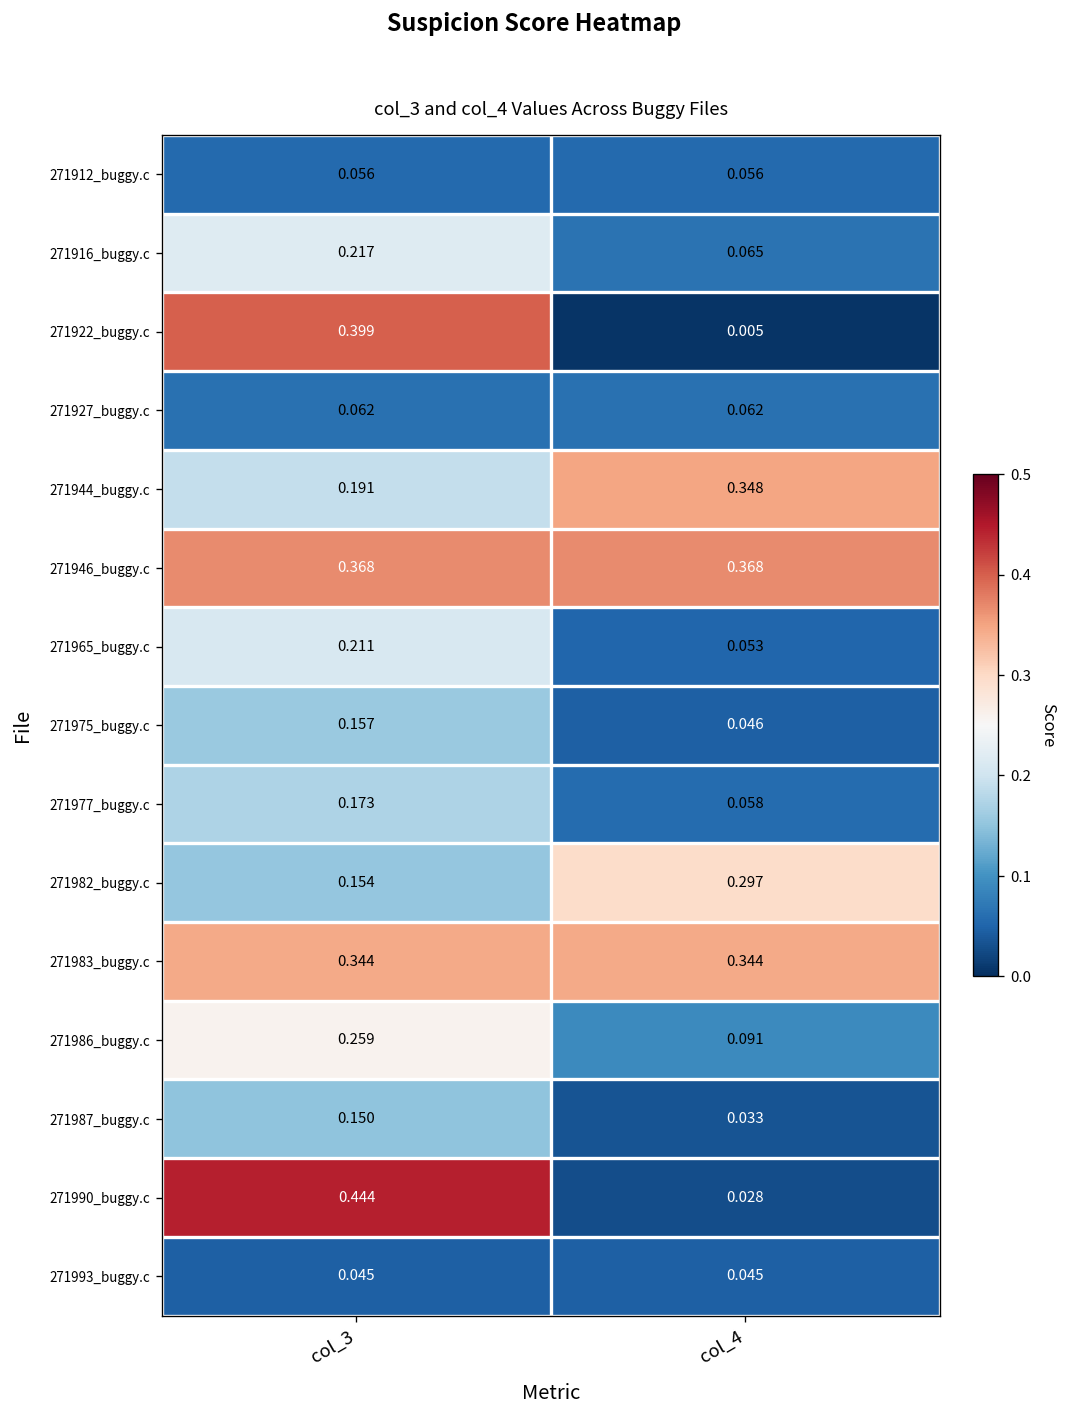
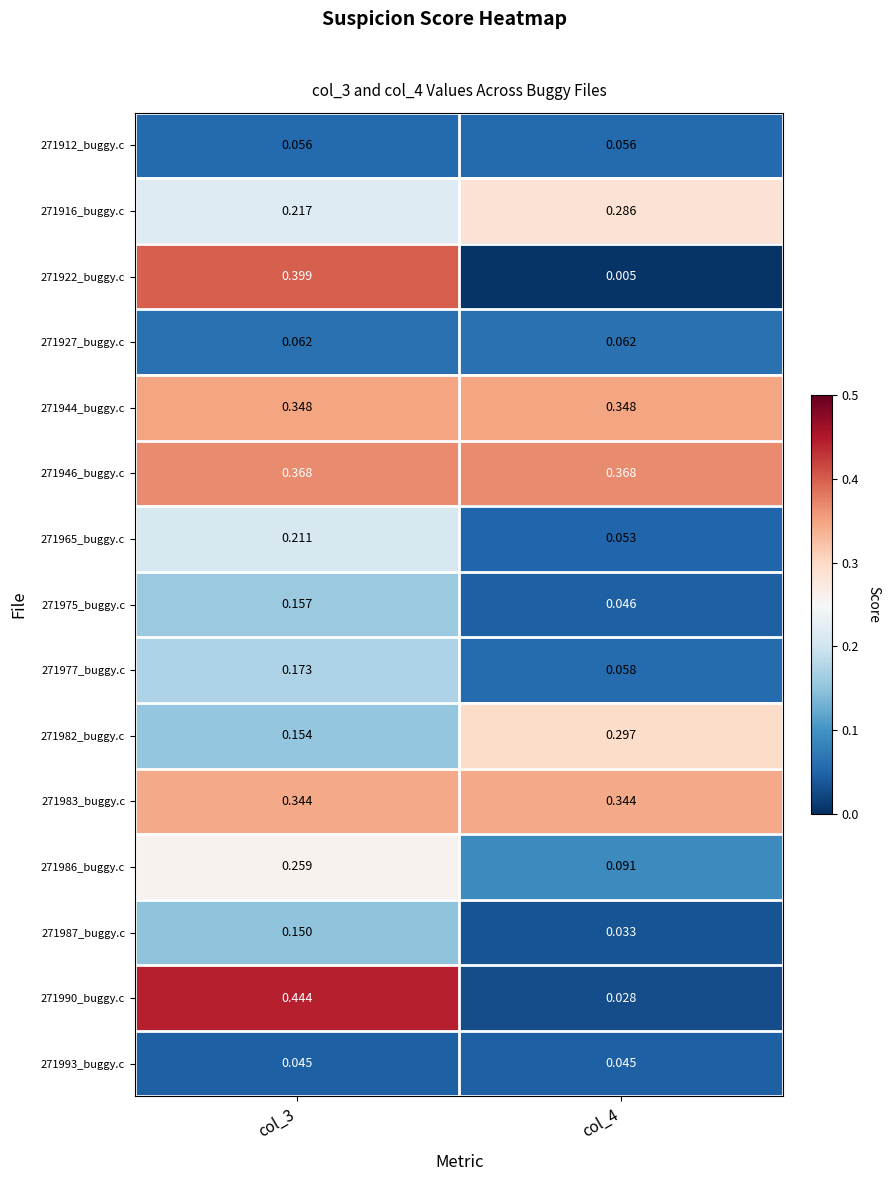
  {
    "271912_buggy.c": {
      "col_3": 0.056,
      "col_4": 0.056
    },
    "271916_buggy.c": {
      "col_3": 0.217,
-     "col_4": 0.065
+     "col_4": 0.286
    },
    "271922_buggy.c": {
      "col_3": 0.399,
      "col_4": 0.005
    },
    "271927_buggy.c": {
      "col_3": 0.062,
      "col_4": 0.062
    },
    "271944_buggy.c": {
-     "col_3": 0.191,
+     "col_3": 0.348,
      "col_4": 0.348
    },
    "271946_buggy.c": {
      "col_3": 0.368,
      "col_4": 0.368
    },
    "271965_buggy.c": {
      "col_3": 0.211,
      "col_4": 0.053
    },
    "271975_buggy.c": {
      "col_3": 0.157,
      "col_4": 0.046
    },
    "271977_buggy.c": {
      "col_3": 0.173,
      "col_4": 0.058
    },
    "271982_buggy.c": {
      "col_3": 0.154,
      "col_4": 0.297
    },
    "271983_buggy.c": {
      "col_3": 0.344,
      "col_4": 0.344
    },
    "271986_buggy.c": {
      "col_3": 0.259,
      "col_4": 0.091
    },
    "271987_buggy.c": {
      "col_3": 0.150,
      "col_4": 0.033
    },
    "271990_buggy.c": {
      "col_3": 0.444,
      "col_4": 0.028
    },
    "271993_buggy.c": {
      "col_3": 0.045,
      "col_4": 0.045
    }
  }
